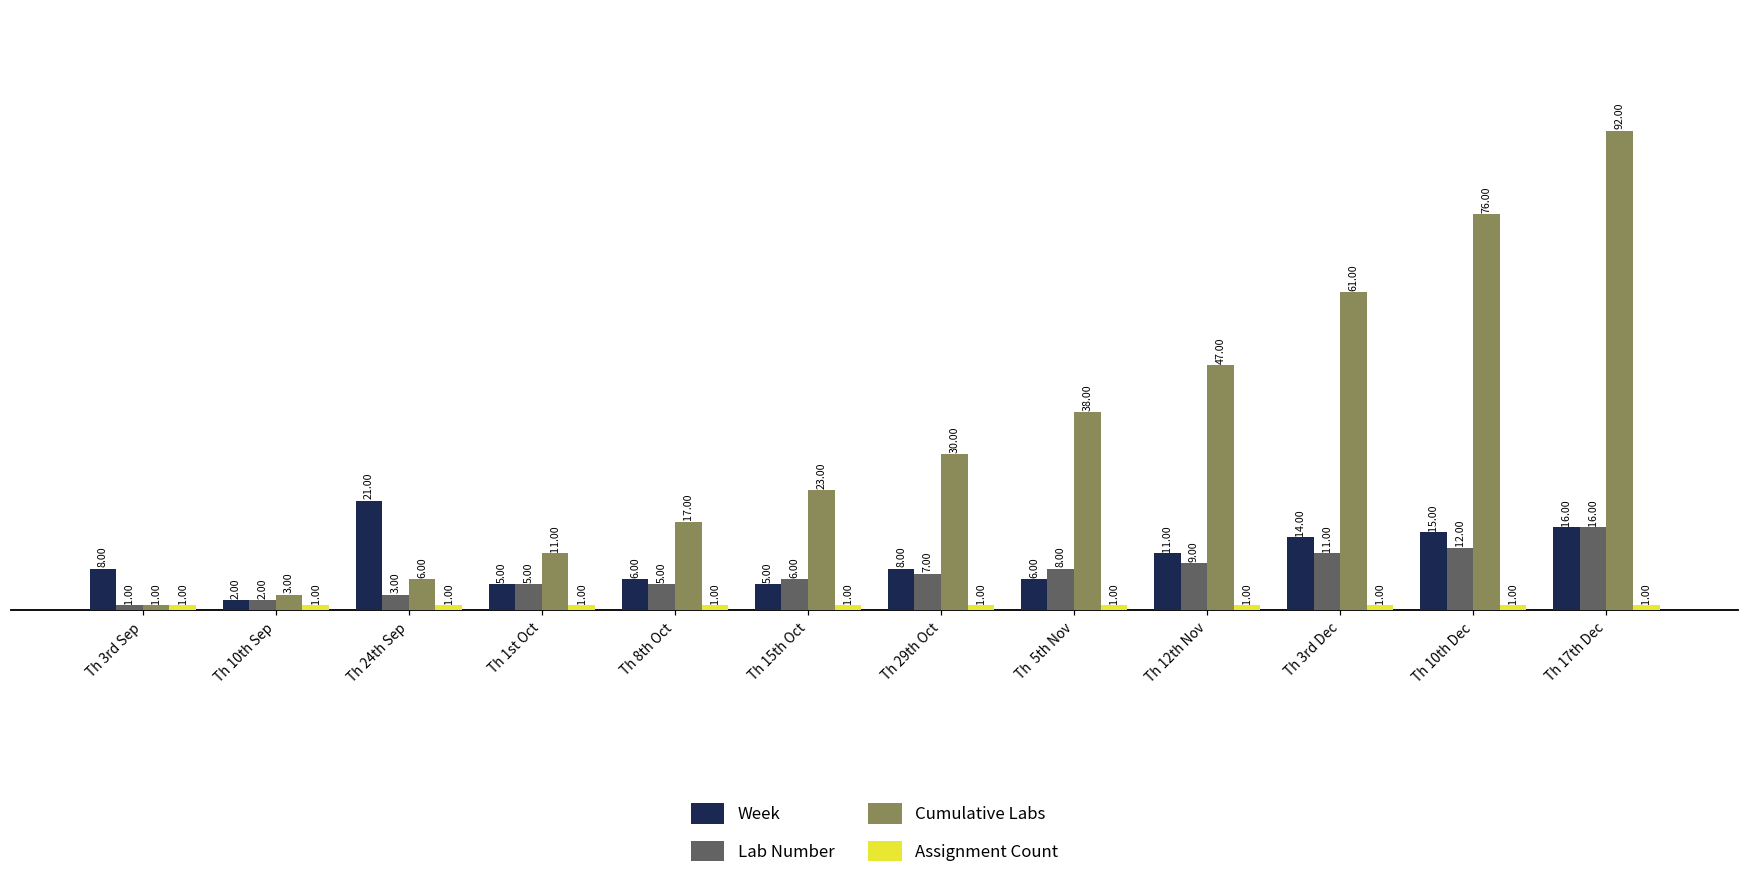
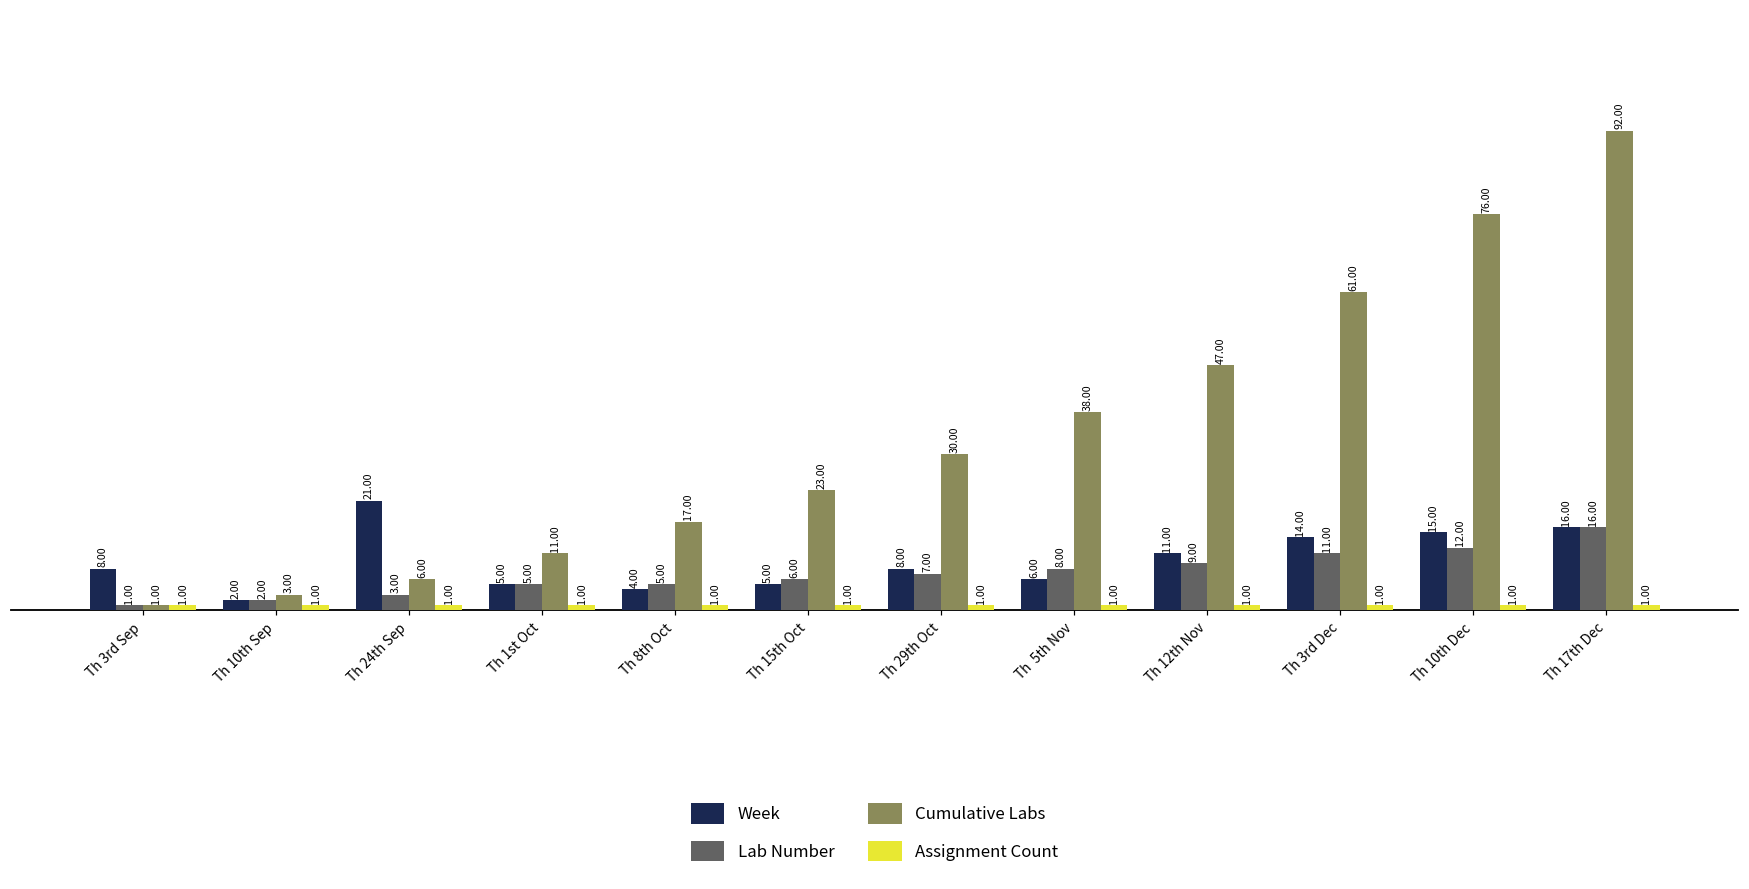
  {
    "Week": {
      "Th 3rd Sep": 8.00,
      "Th 10th Sep": 2.00,
      "Th 24th Sep": 21.00,
      "Th 1st Oct": 5.00,
-     "Th 8th Oct": 6.00,
+     "Th 8th Oct": 4.00,
      "Th 15th Oct": 5.00,
      "Th 29th Oct": 8.00,
      "Th 5th Nov": 6.00,
      "Th 12th Nov": 11.00,
      "Th 3rd Dec": 14.00,
      "Th 10th Dec": 15.00,
      "Th 17th Dec": 16.00
    },
    "Assignment Count": {
      "Th 3rd Sep": 1.00,
      "Th 10th Sep": 1.00,
      "Th 24th Sep": 1.00,
      "Th 1st Oct": 1.00,
      "Th 8th Oct": 1.00,
      "Th 15th Oct": 1.00,
      "Th 29th Oct": 1.00,
      "Th 5th Nov": 1.00,
      "Th 12th Nov": 1.00,
      "Th 3rd Dec": 1.00,
      "Th 10th Dec": 1.00,
      "Th 17th Dec": 1.00
    }
  }
